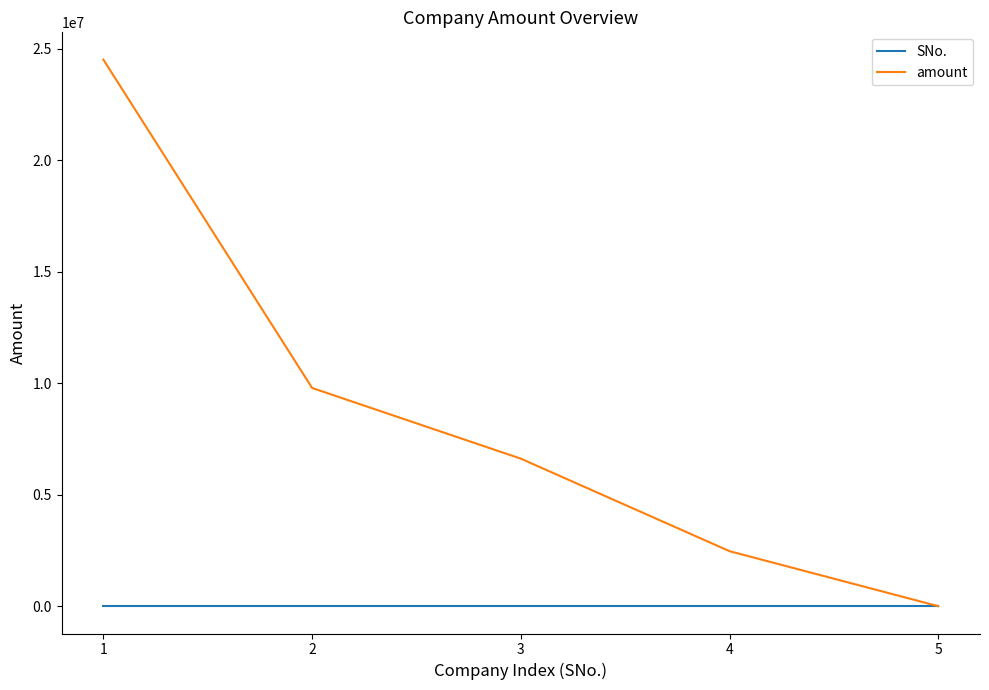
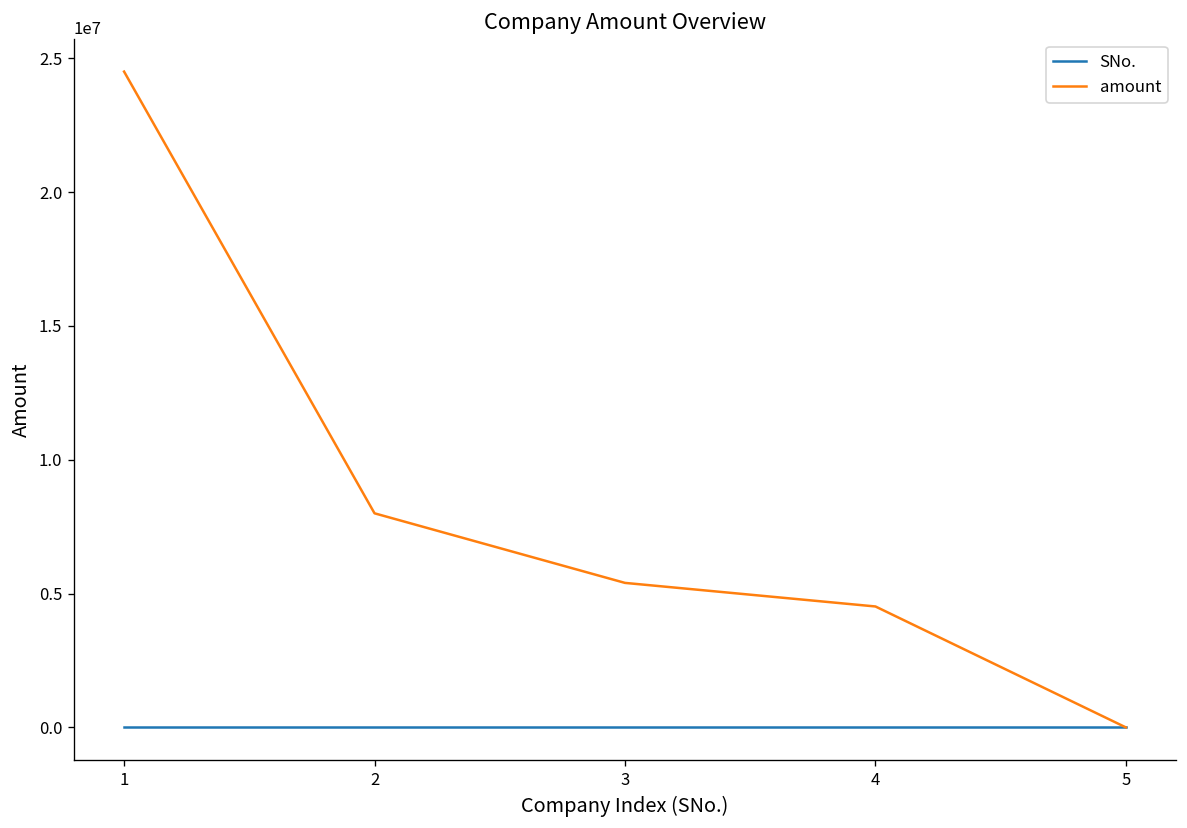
  {
    "SNo.": {
      "1": 0,
      "2": 0,
      "3": 0,
      "4": 0
    },
    "amount": {
      "1": 24500000,
-     "2": 9800000,
-     "3": 6600000,
-     "4": 2500000
+     "2": 8000000,
+     "3": 5400000,
+     "4": 4500000
    }
  }
